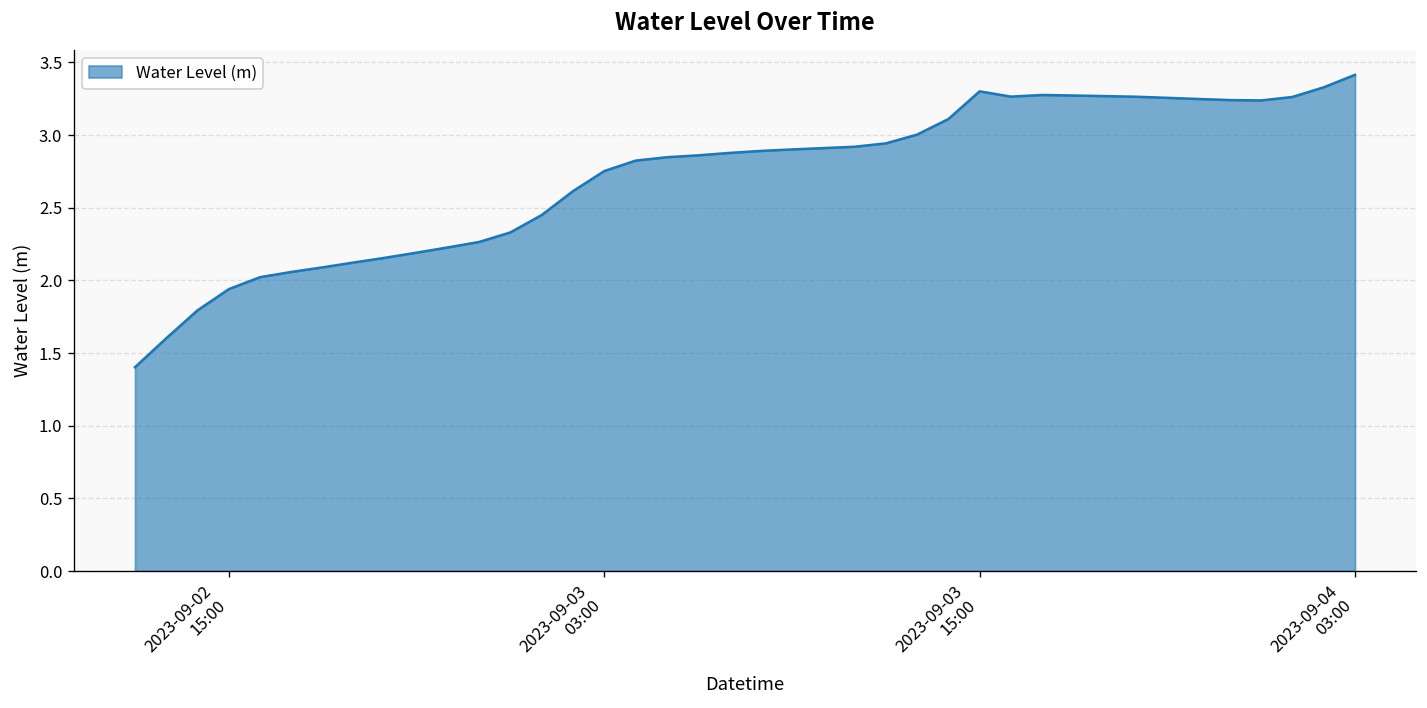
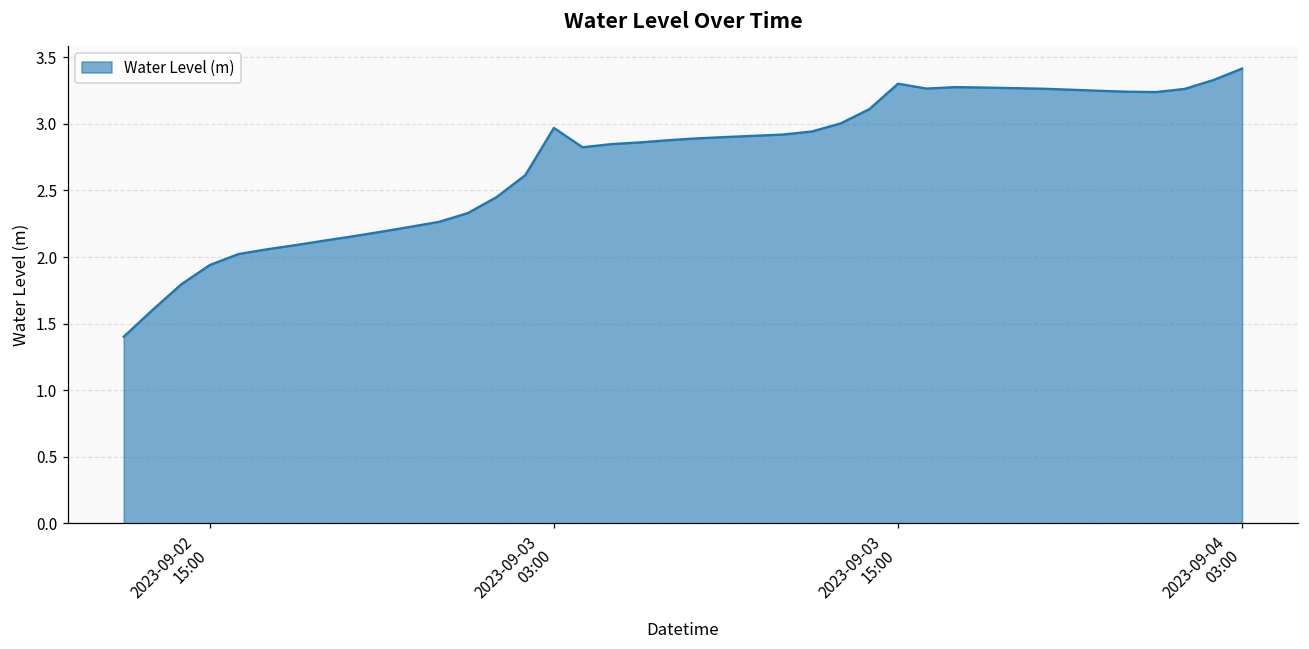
  {
    "2023-09-02 15:00": 1.94,
-   "2023-09-03 03:00": 2.75,
+   "2023-09-03 03:00": 2.97,
    "2023-09-03 15:00": 3.30,
    "2023-09-04 03:00": 3.41
  }
